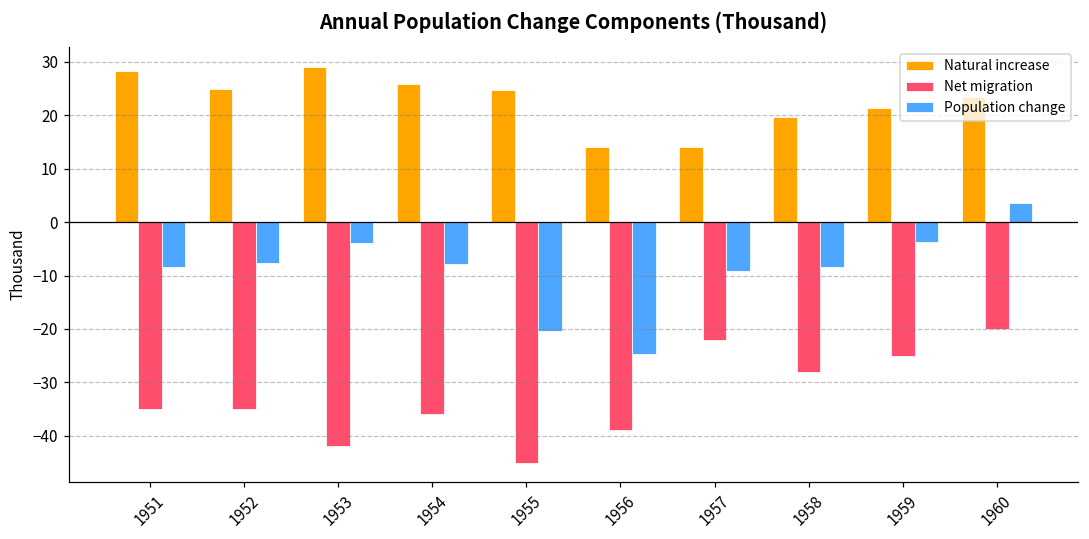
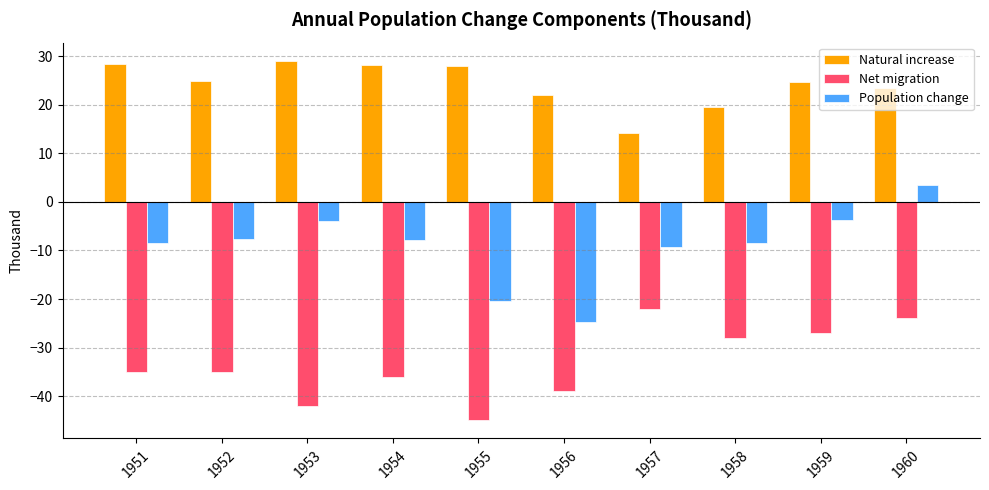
  {
    "Natural increase": {
      "1951": 28,
      "1952": 25,
      "1953": 29,
-     "1954": 26,
-     "1955": 25,
-     "1956": 14,
+     "1954": 28,
+     "1955": 28,
+     "1956": 22,
      "1957": 14,
      "1958": 20,
-     "1959": 21
+     "1959": 25
    },
    "Net migration": {
      "1951": -35,
      "1952": -35,
      "1953": -42,
      "1954": -36,
      "1955": -45,
      "1956": -39,
      "1957": -22,
      "1958": -28,
-     "1959": -25,
-     "1960": -20
+     "1959": -27,
+     "1960": -24
    },
    "Population change": {
      "1951": -8,
      "1952": -8,
      "1953": -4,
      "1954": -8,
      "1955": -20,
      "1956": -25,
      "1957": -9,
      "1958": -8,
      "1959": -4,
      "1960": 4
    }
  }
